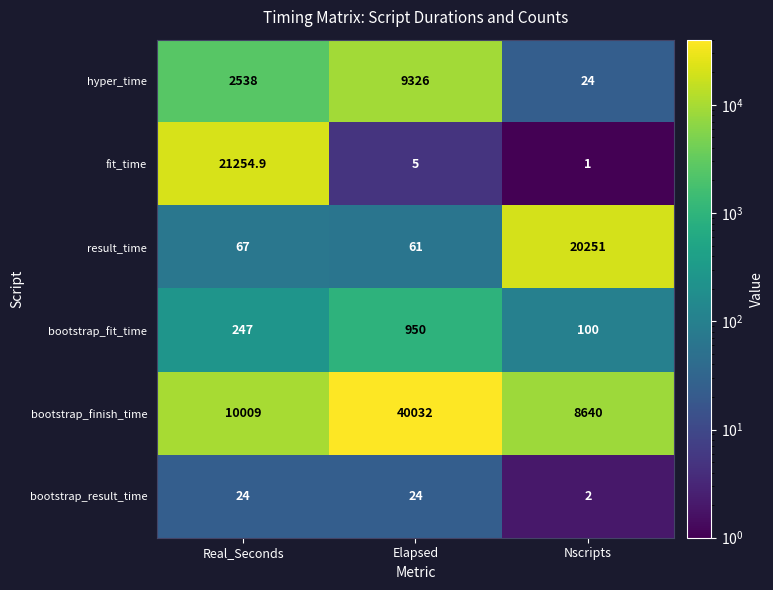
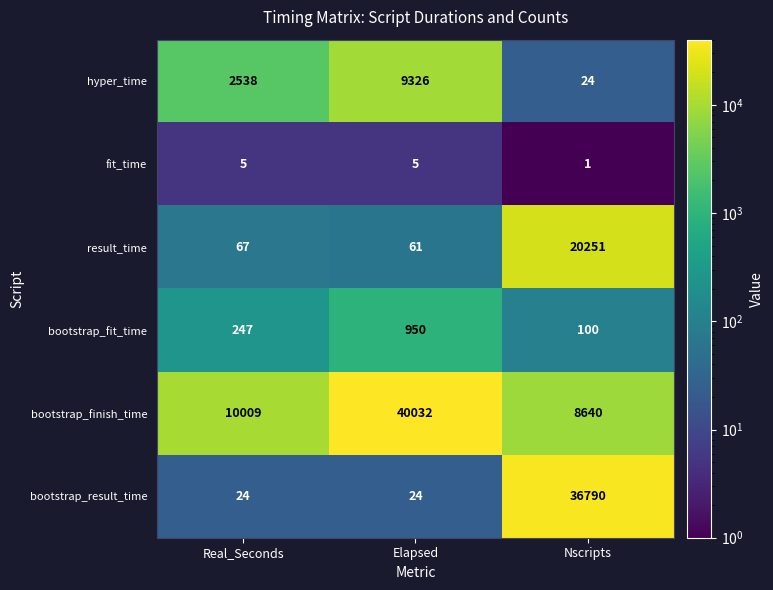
  {
    "hyper_time": {
      "Real_Seconds": 2538,
      "Elapsed": 9326,
      "Nscripts": 24
    },
    "fit_time": {
-     "Real_Seconds": 21254.9,
+     "Real_Seconds": 5,
      "Elapsed": 5,
      "Nscripts": 1
    },
    "result_time": {
      "Real_Seconds": 67,
      "Elapsed": 61,
      "Nscripts": 20251
    },
    "bootstrap_fit_time": {
      "Real_Seconds": 247,
      "Elapsed": 950,
      "Nscripts": 100
    },
    "bootstrap_finish_time": {
      "Real_Seconds": 10009,
      "Elapsed": 40032,
      "Nscripts": 8640
    },
    "bootstrap_result_time": {
      "Real_Seconds": 24,
      "Elapsed": 24,
-     "Nscripts": 2
+     "Nscripts": 36790
    }
  }
